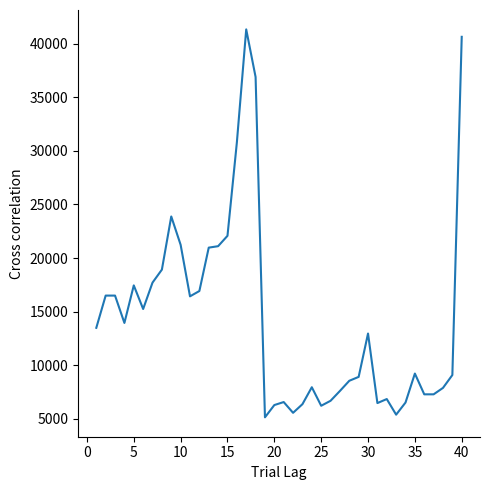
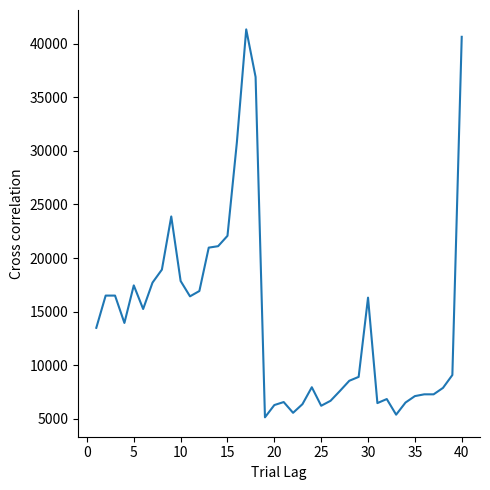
  {
    "5": 17500,
-   "10": 21200,
+   "10": 17900,
    "15": 22100,
    "20": 6300,
    "25": 6200,
-   "30": 13000,
-   "35": 9200,
+   "30": 16300,
+   "35": 7100,
    "40": 40600
  }
